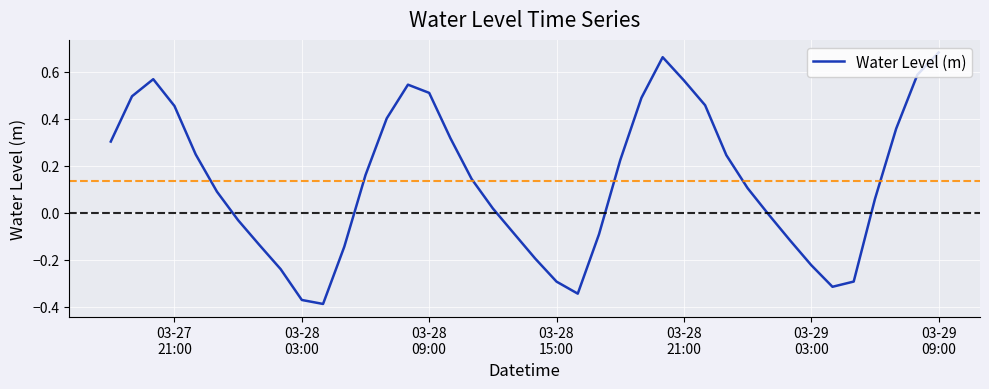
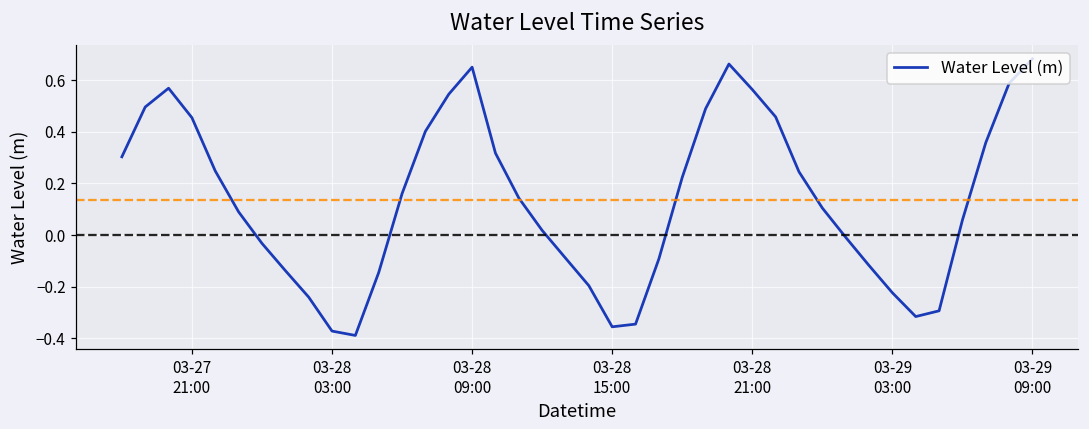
  {
    "03-27 21:00": 0.45,
    "03-28 03:00": -0.37,
-   "03-28 09:00": 0.51,
-   "03-28 15:00": -0.29,
+   "03-28 09:00": 0.65,
+   "03-28 15:00": -0.35,
    "03-28 21:00": 0.56,
    "03-29 03:00": -0.22
  }
